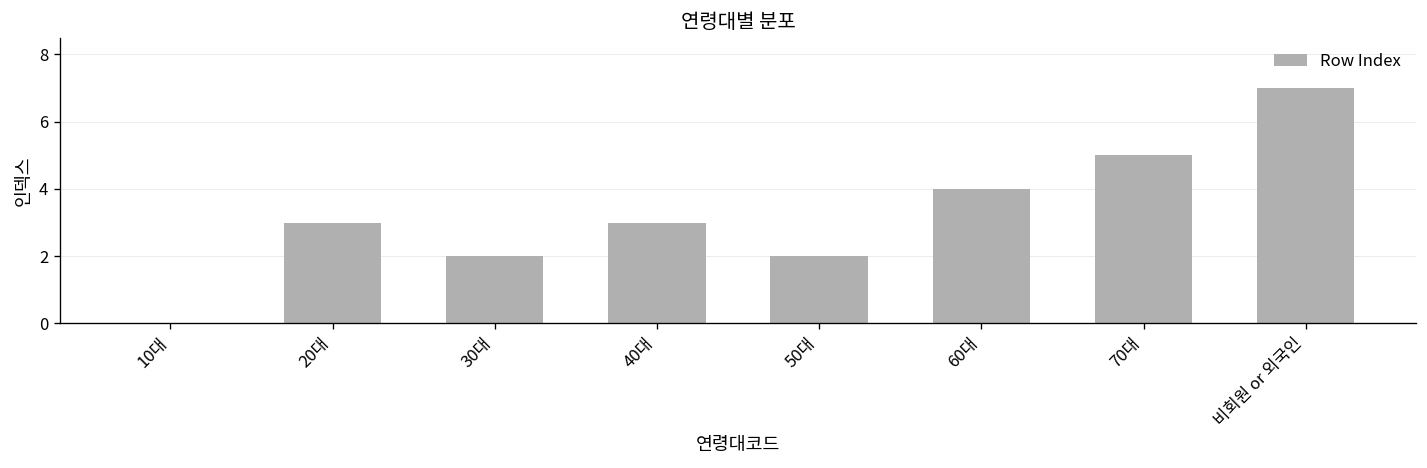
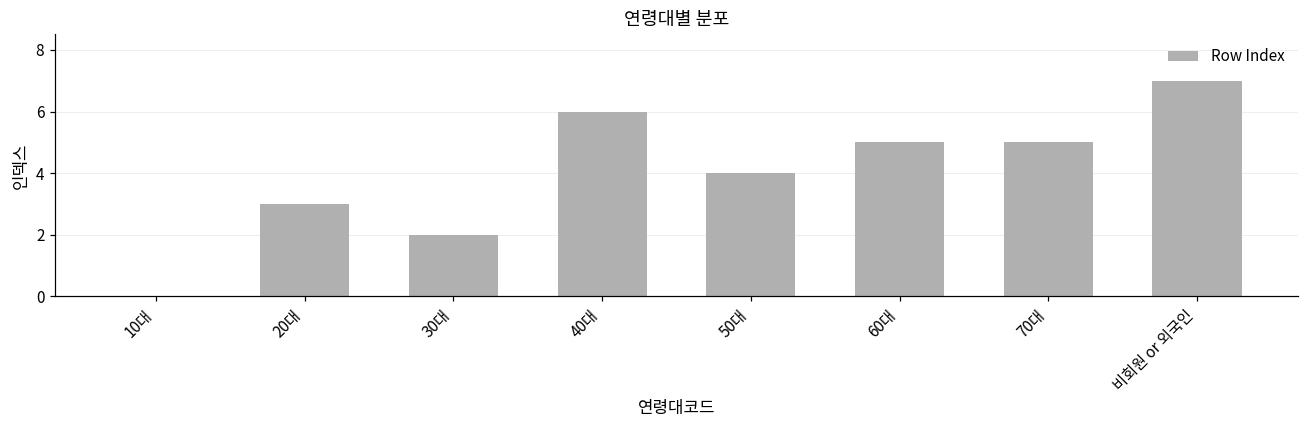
  {
    "10대": 0,
    "20대": 3,
    "30대": 2,
-   "40대": 3,
-   "50대": 2,
-   "60대": 4,
+   "40대": 6,
+   "50대": 4,
+   "60대": 5,
    "70대": 5,
    "비회원 or 외국인": 7
  }
